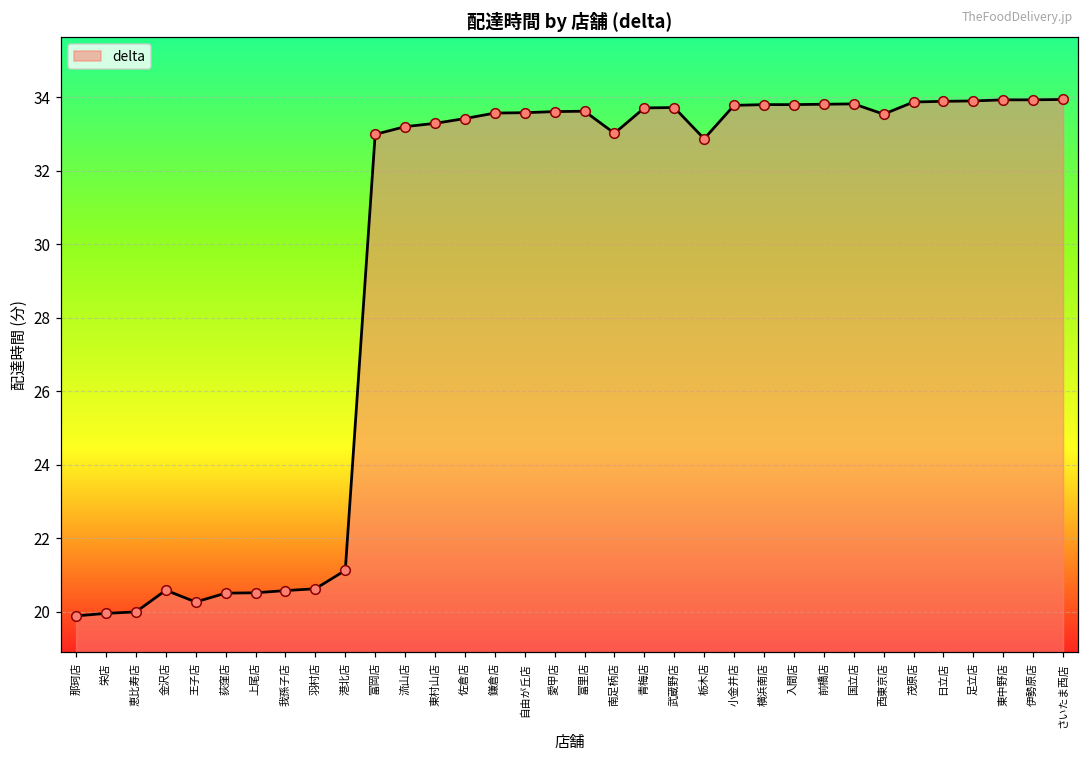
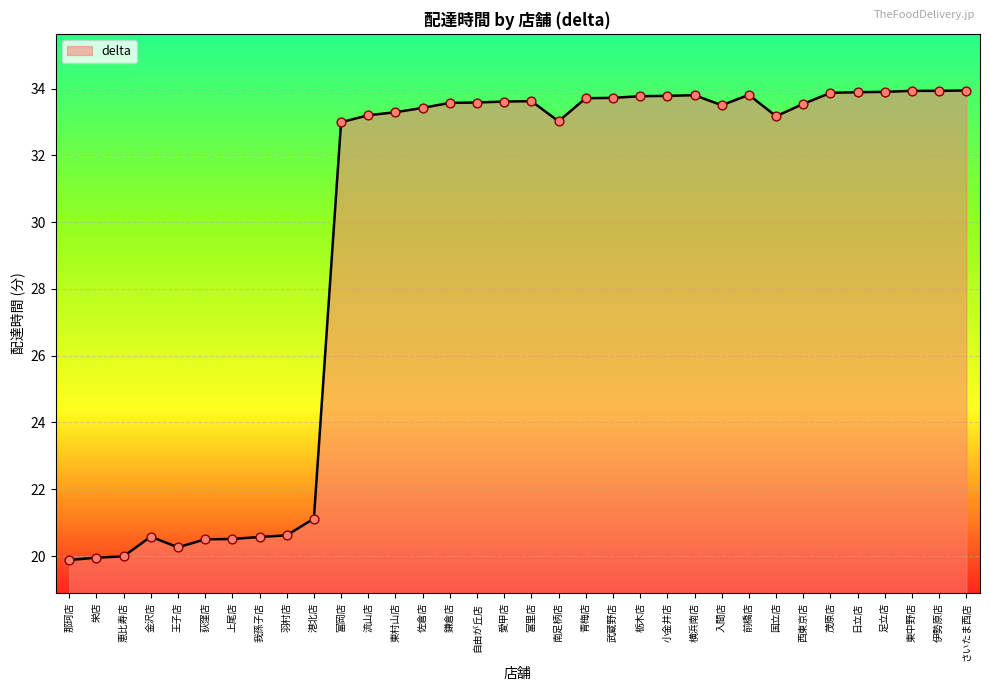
  {
    "那珂店": 19.9,
    "栄店": 20.0,
    "恵比寿店": 20.0,
    "金沢店": 20.6,
    "王子店": 20.3,
    "荻窪店": 20.5,
    "上尾店": 20.5,
    "我孫子店": 20.6,
    "羽村店": 20.6,
    "港北店": 21.1,
    "富岡店": 33.0,
    "流山店": 33.2,
    "東村山店": 33.3,
    "佐倉店": 33.4,
    "鎌倉店": 33.6,
    "自由が丘店": 33.6,
    "愛甲店": 33.6,
    "富里店": 33.6,
    "南足柄店": 33.0,
    "青梅店": 33.7,
    "武蔵野店": 33.7,
-   "栃木店": 32.9,
+   "栃木店": 33.8,
    "小金井店": 33.8,
    "横浜南店": 33.8,
-   "入間店": 33.8,
+   "入間店": 33.5,
    "前橋店": 33.8,
-   "国立店": 33.8,
+   "国立店": 33.2,
    "西東京店": 33.5,
    "茂原店": 33.9,
    "日立店": 33.9,
    "足立店": 33.9,
    "東中野店": 33.9,
    "伊勢原店": 33.9,
    "さいたま西店": 33.9
  }
